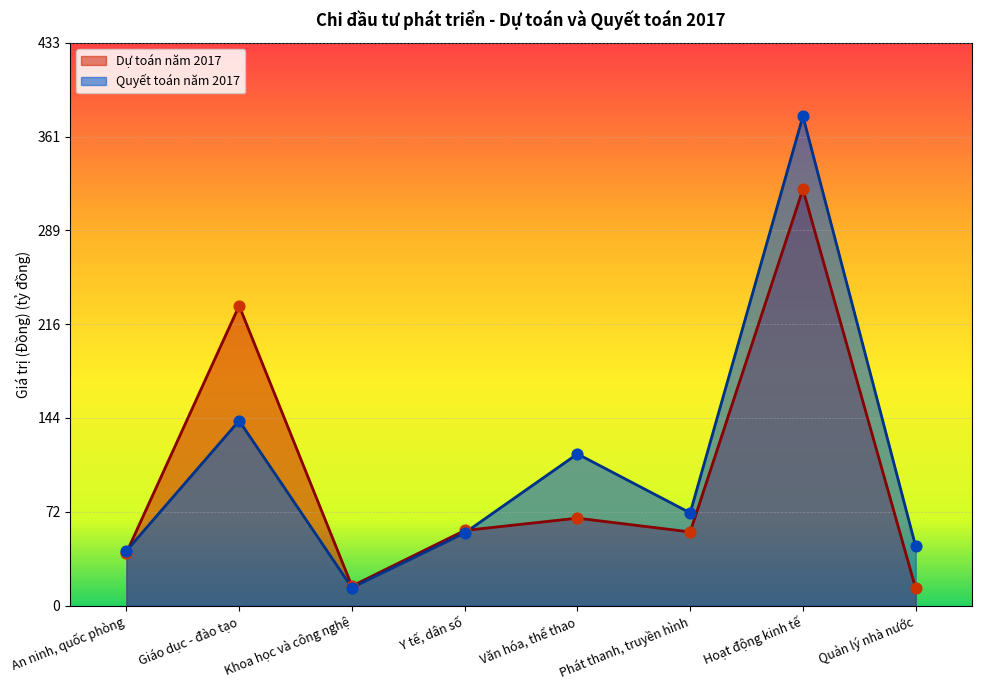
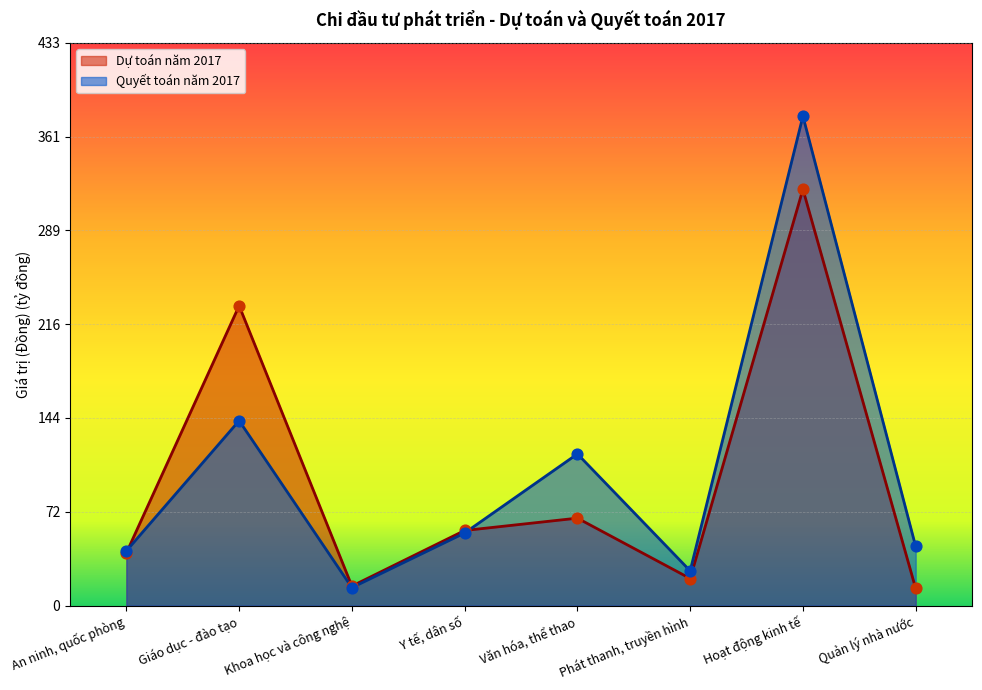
  {
    "Dự toán năm 2017": {
      "Giáo dục - đào tạo": 231,
      "Văn hóa, thể thao": 67,
-     "Phát thanh, truyền hình": 57,
+     "Phát thanh, truyền hình": 21,
      "Hoạt động kinh tế": 320,
      "Quản lý nhà nước": 13
    },
    "Quyết toán năm 2017": {
      "Giáo dục - đào tạo": 142,
      "Văn hóa, thể thao": 117,
-     "Phát thanh, truyền hình": 71,
+     "Phát thanh, truyền hình": 27,
      "Hoạt động kinh tế": 376,
      "Quản lý nhà nước": 45
    }
  }
